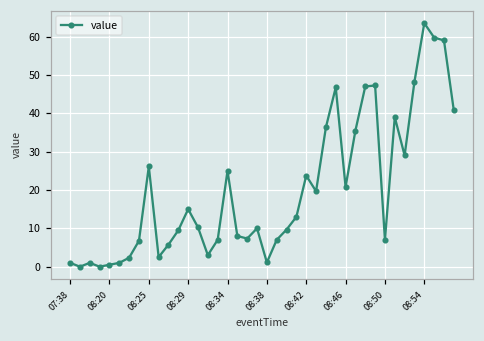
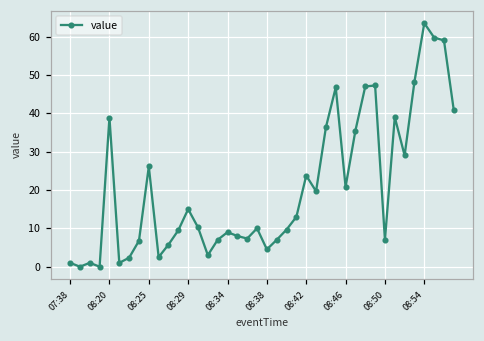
  {
    "07:38": 1,
-   "08:20": 1,
+   "08:20": 39,
    "08:25": 26,
    "08:29": 15,
-   "08:34": 25,
-   "08:38": 1,
+   "08:34": 9,
+   "08:38": 5,
    "08:42": 24,
    "08:46": 21,
    "08:50": 7,
    "08:54": 64
  }
